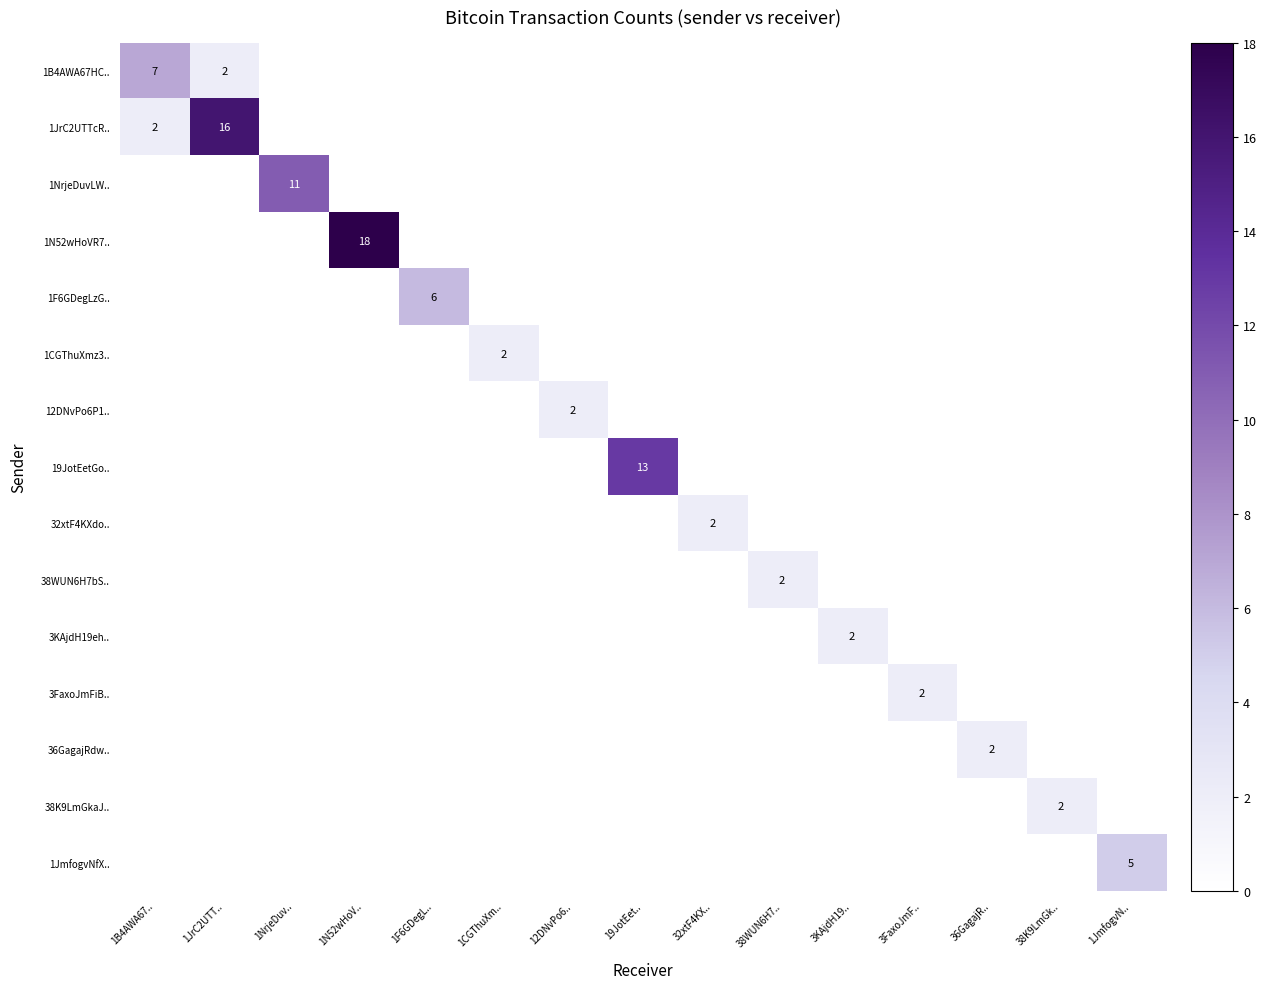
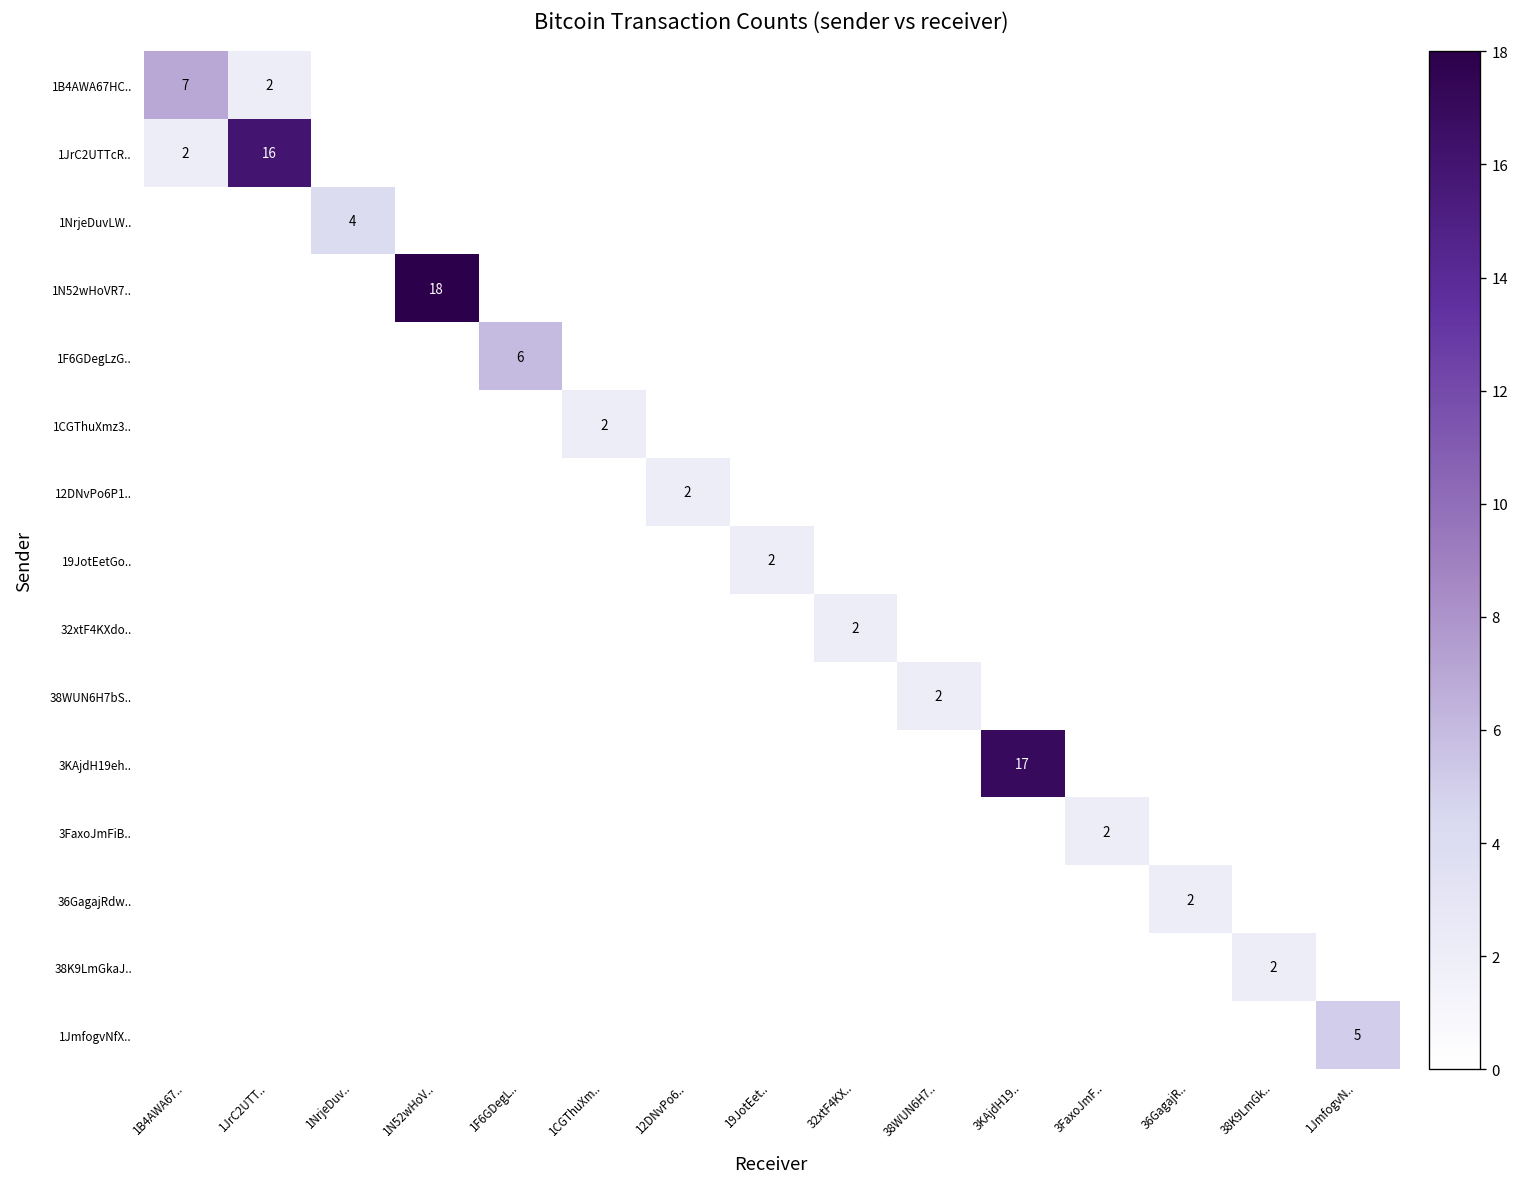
  {
    "1B4AWA67HC..": {
      "1B4AWA67..": 7,
      "1JrC2UTT..": 2
    },
    "1JrC2UTTcR..": {
      "1B4AWA67..": 2,
      "1JrC2UTT..": 16
    },
    "1NrjeDuvLW..": {
-     "1NrjeDuv..": 11
+     "1NrjeDuv..": 4
    },
    "1N52wHoVR7..": {
      "1N52wHoV..": 18
    },
    "1F6GDegLzG..": {
      "1F6GDegL..": 6
    },
    "1CGThuXmz3..": {
      "1CGThuXm..": 2
    },
    "12DNvPo6P1..": {
      "12DNvPo6..": 2
    },
    "19JotEetGo..": {
-     "19JotEet..": 13
+     "19JotEet..": 2
    },
    "32xtF4KXdo..": {
      "32xtF4KX..": 2
    },
    "38WUN6H7bS..": {
      "38WUN6H7..": 2
    },
    "3KAjdH19eh..": {
-     "3KAjdH19..": 2
+     "3KAjdH19..": 17
    },
    "3FaxoJmFiB..": {
      "3FaxoJmF..": 2
    },
    "36GagajRdw..": {
      "36GagajR..": 2
    },
    "38K9LmGkaJ..": {
      "38K9LmGk..": 2
    },
    "1JmfogvNfX..": {
      "1JmfogvN..": 5
    }
  }
